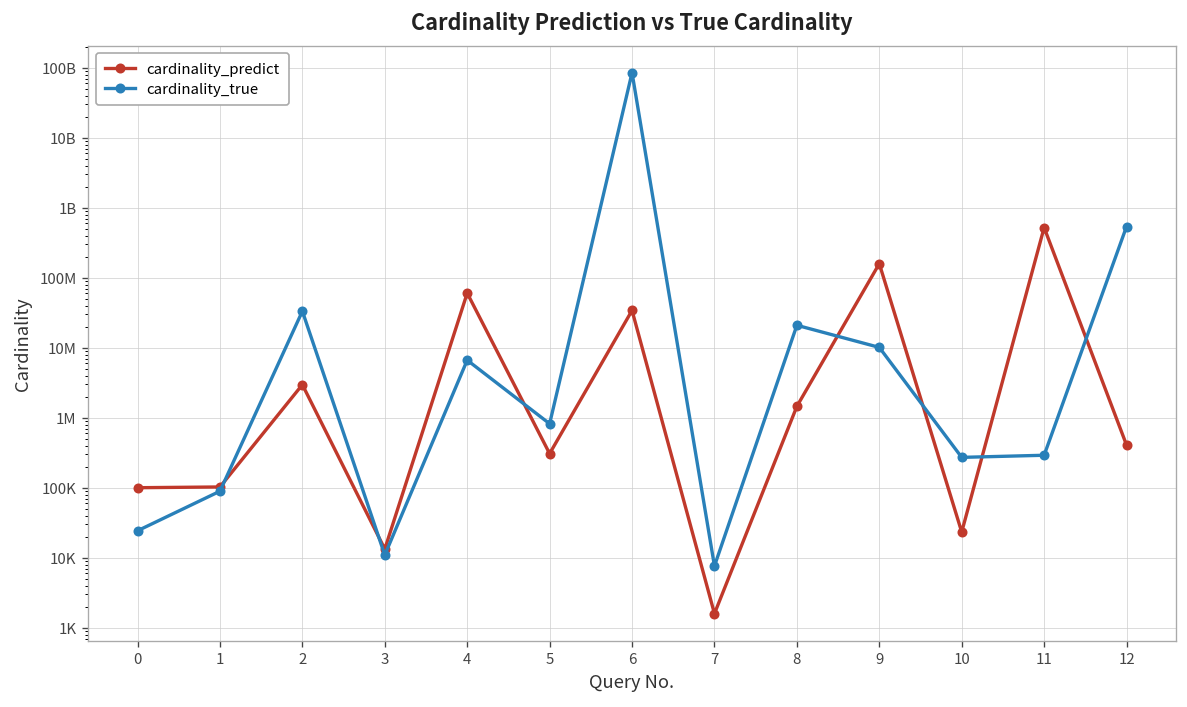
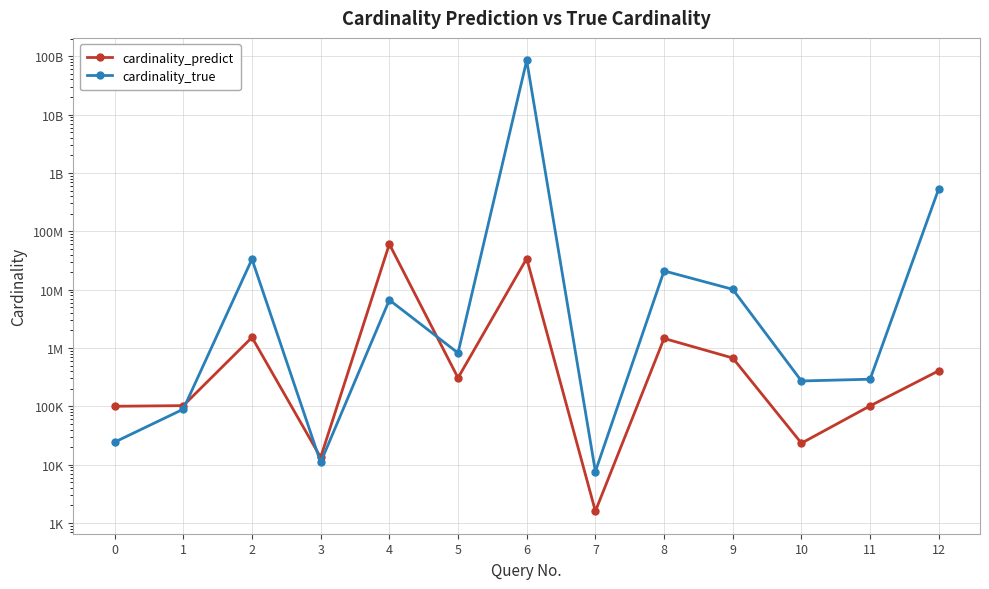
  {
    "cardinality_predict": {
      "0": 100000,
      "1": 100000,
-     "2": 3000000,
+     "2": 1500000,
      "3": 13000,
      "4": 60000000,
      "5": 300000,
      "6": 30000000,
      "7": 1600,
      "8": 1500000,
-     "9": 160000000,
+     "9": 700000,
      "10": 23000,
-     "11": 500000000,
+     "11": 100000,
      "12": 400000
    },
    "cardinality_true": {
      "0": 24000,
      "1": 90000,
      "2": 30000000,
      "3": 11000,
      "4": 7000000,
      "5": 800000,
      "6": 80000000000,
      "7": 8000,
      "8": 21000000,
      "9": 10000000,
      "10": 300000,
      "11": 300000,
      "12": 500000000
    }
  }
